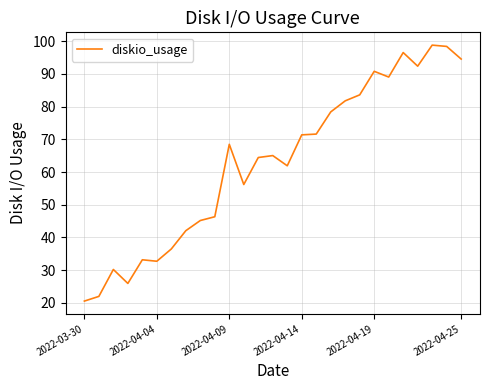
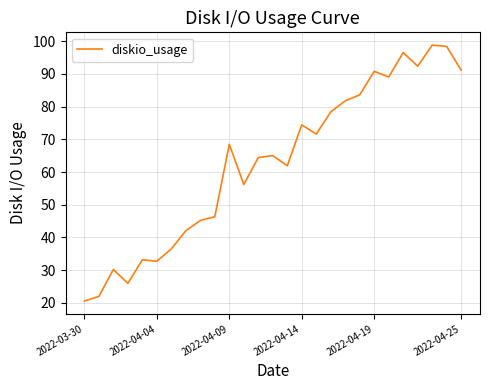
  {
    "2022-03-30": 21,
    "2022-04-04": 33,
    "2022-04-09": 68,
-   "2022-04-14": 71,
+   "2022-04-14": 74,
    "2022-04-19": 91,
-   "2022-04-25": 95
+   "2022-04-25": 91
  }
